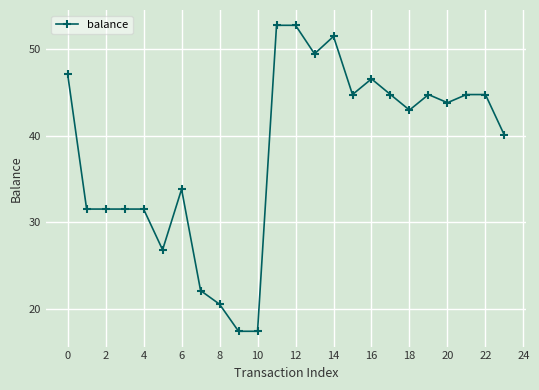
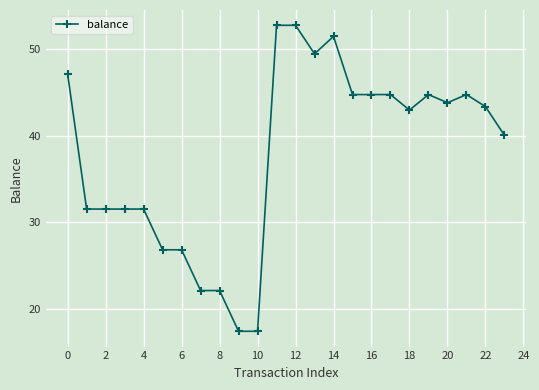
  {
    "0": 47,
    "2": 32,
    "4": 32,
-   "6": 34,
-   "8": 21,
+   "6": 27,
+   "8": 22,
    "10": 17,
    "12": 53,
    "14": 51,
-   "16": 47,
+   "16": 45,
    "18": 43,
    "20": 44,
-   "22": 45
+   "22": 43
  }
